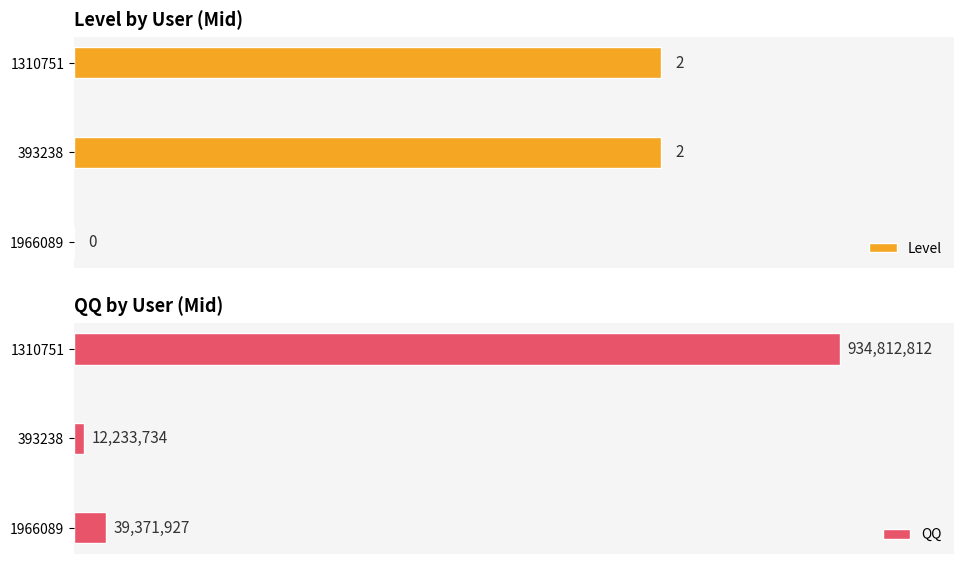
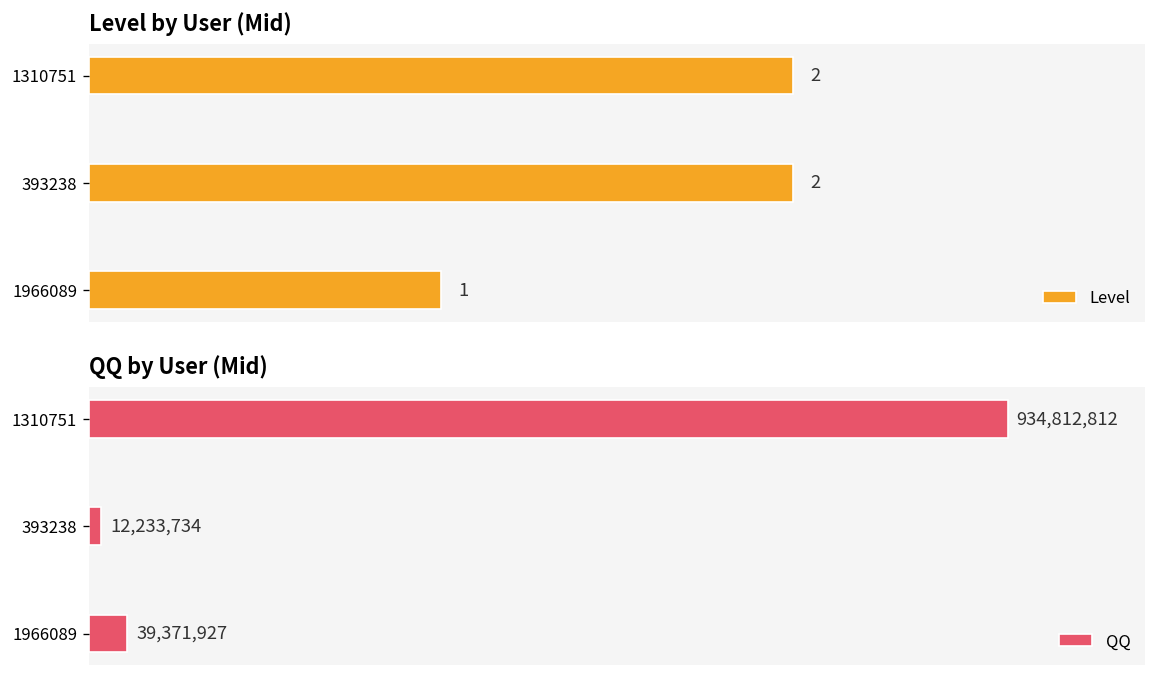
  {
    "Level by User (Mid)": {
      "1310751": "2",
      "393238": "2",
-     "1966089": "0"
+     "1966089": "1"
    },
    "QQ by User (Mid)": {
      "1310751": "934,812,812",
      "393238": "12,233,734",
      "1966089": "39,371,927"
    }
  }
